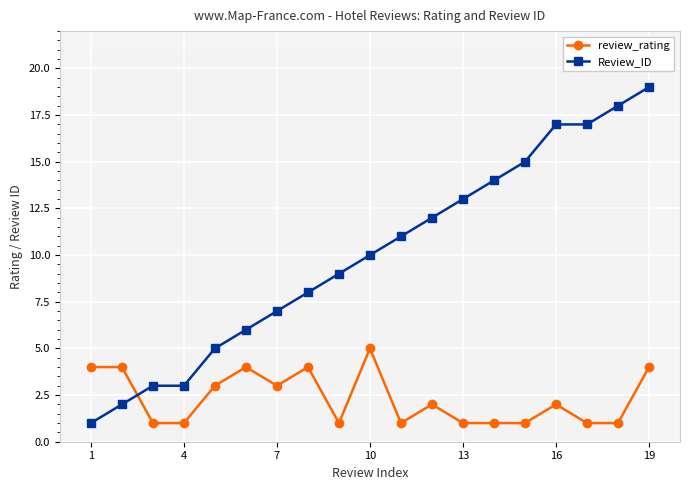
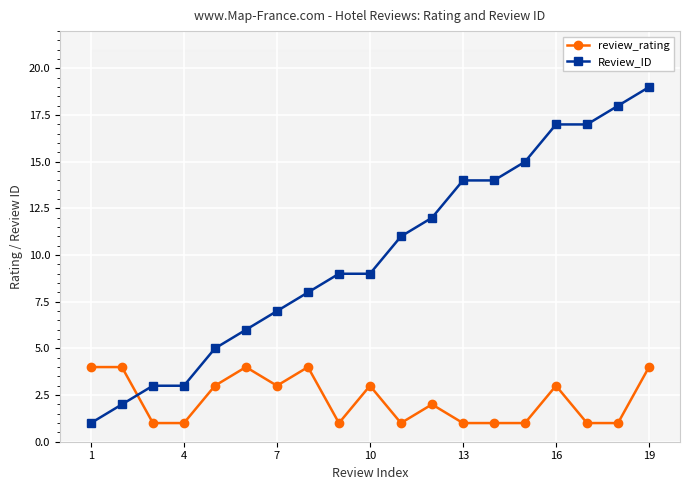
  {
    "review_rating": {
      "1": 4,
      "4": 1,
      "7": 3,
-     "10": 5,
+     "10": 3,
      "13": 1,
-     "16": 2,
+     "16": 3,
      "19": 4
    },
    "Review_ID": {
      "1": 1,
      "4": 3,
      "7": 7,
-     "10": 10,
-     "13": 13,
+     "10": 9,
+     "13": 14,
      "16": 17,
      "19": 19
    }
  }
